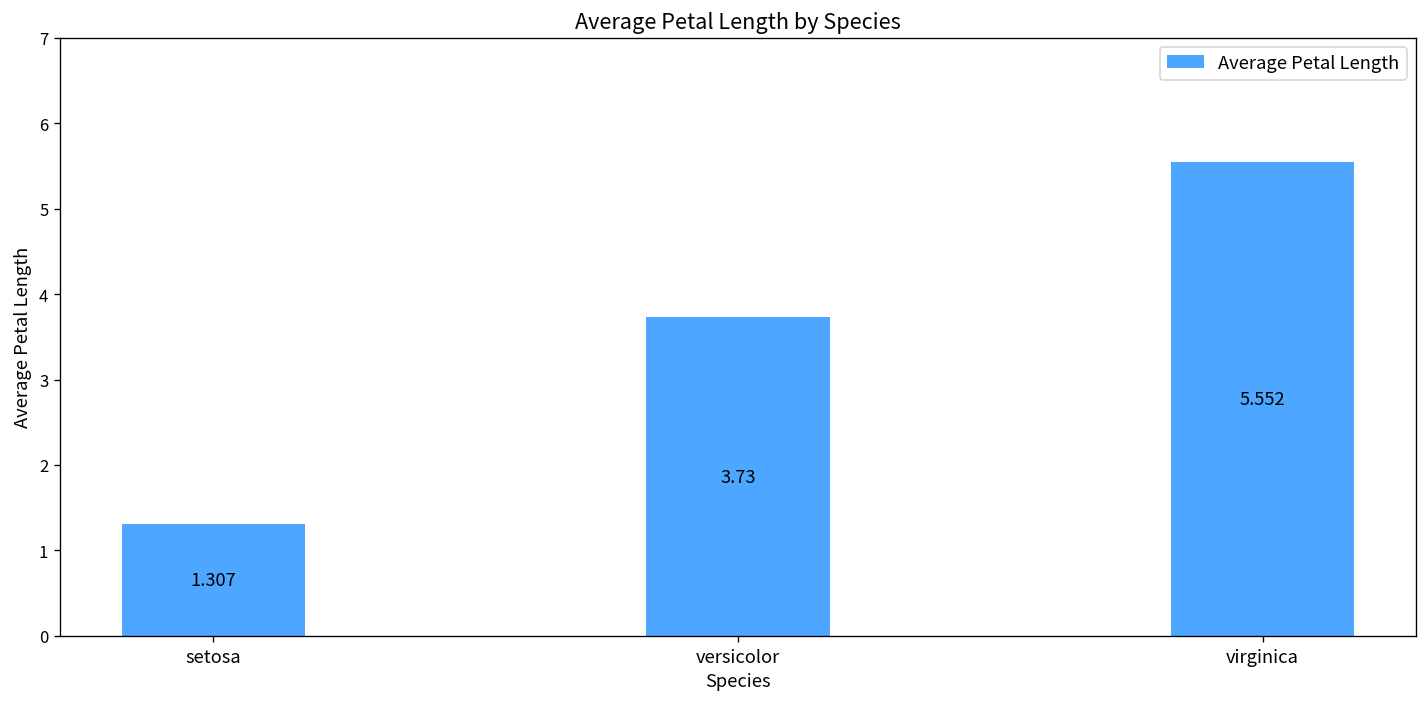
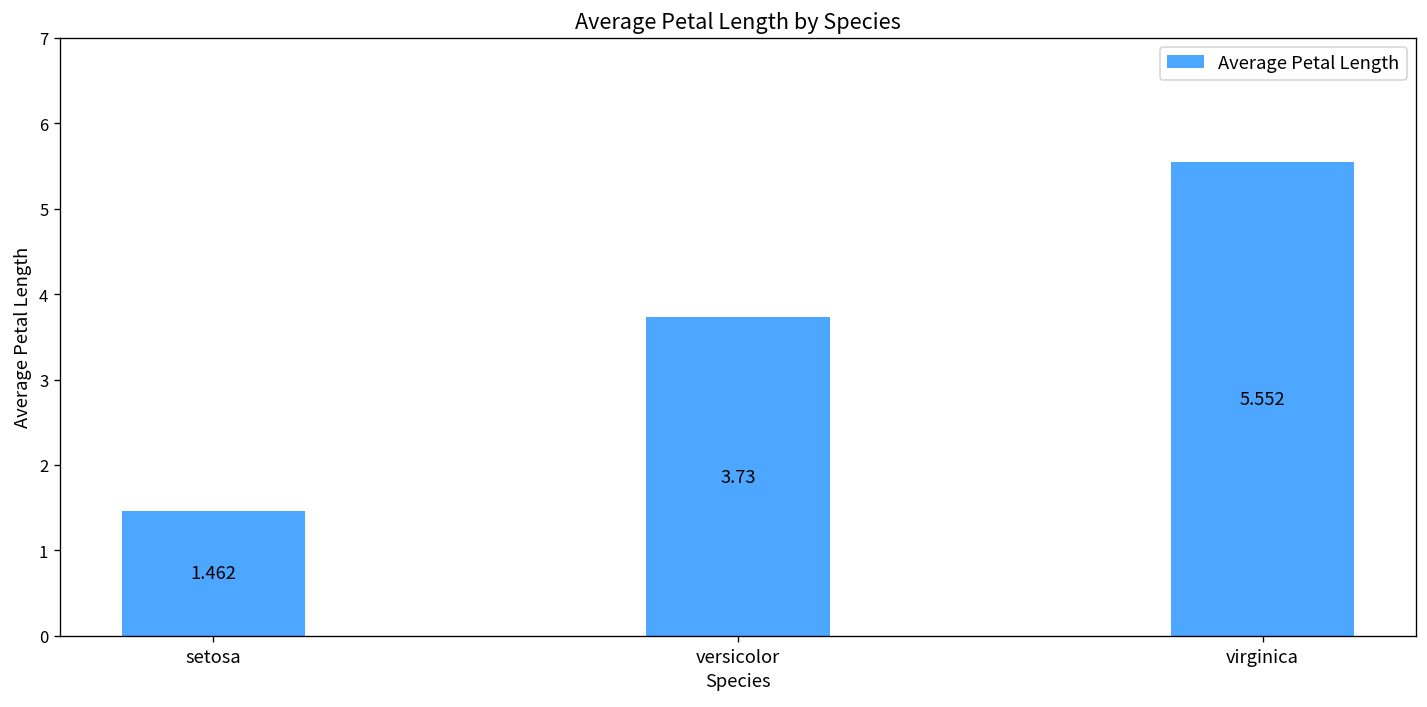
  {
-   "setosa": 1.307,
+   "setosa": 1.462,
    "versicolor": 3.73,
    "virginica": 5.552
  }
